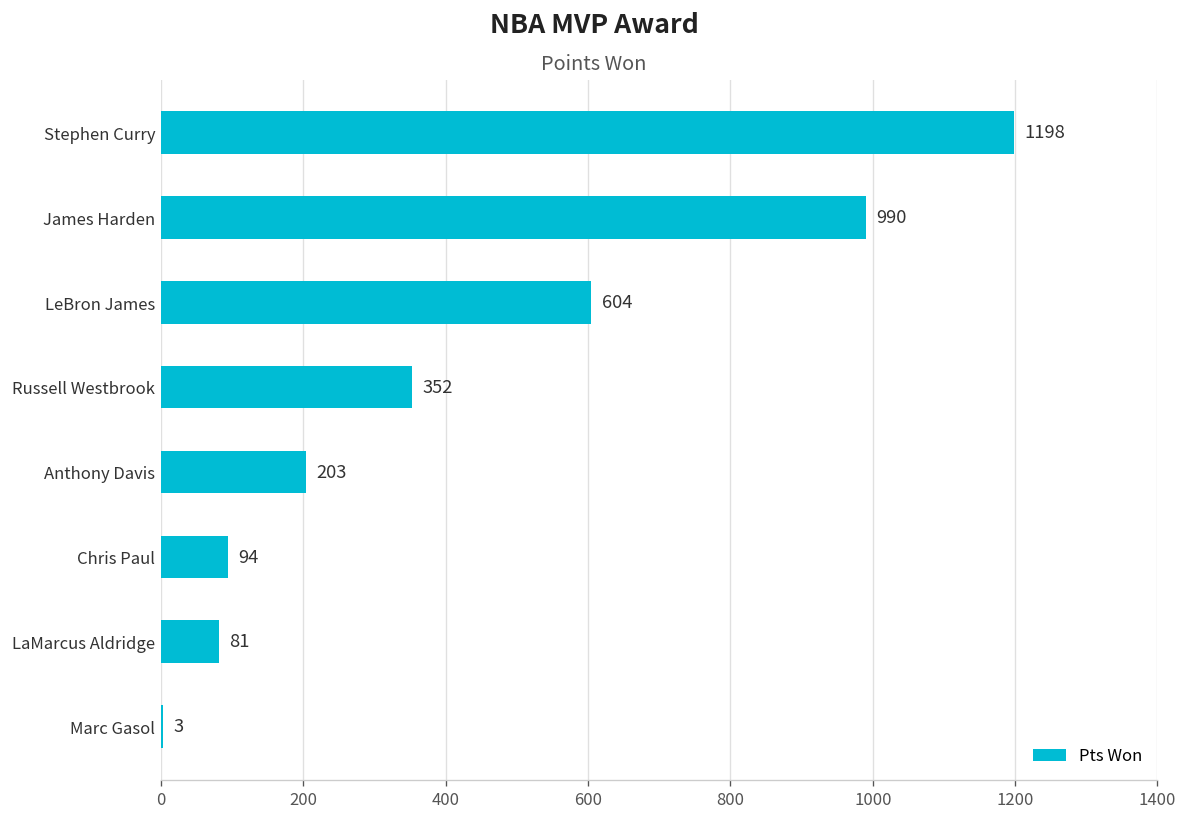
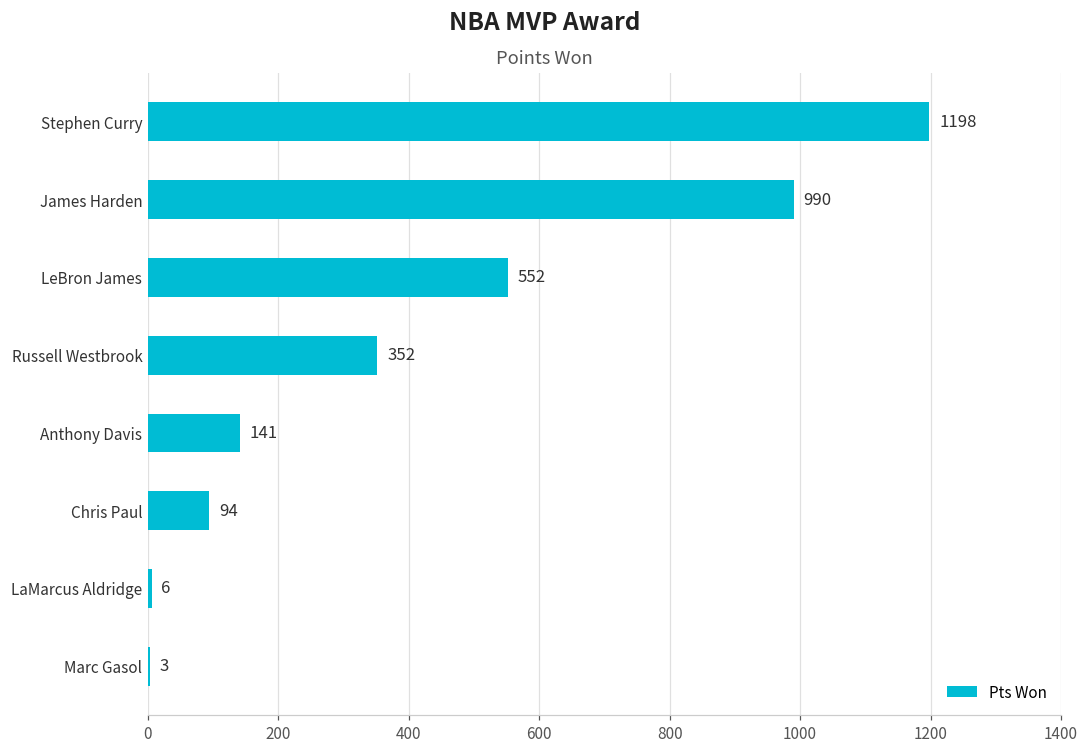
  {
    "Stephen Curry": 1198,
    "James Harden": 990,
-   "LeBron James": 604,
+   "LeBron James": 552,
    "Russell Westbrook": 352,
-   "Anthony Davis": 203,
+   "Anthony Davis": 141,
    "Chris Paul": 94,
-   "LaMarcus Aldridge": 81,
+   "LaMarcus Aldridge": 6,
    "Marc Gasol": 3
  }
